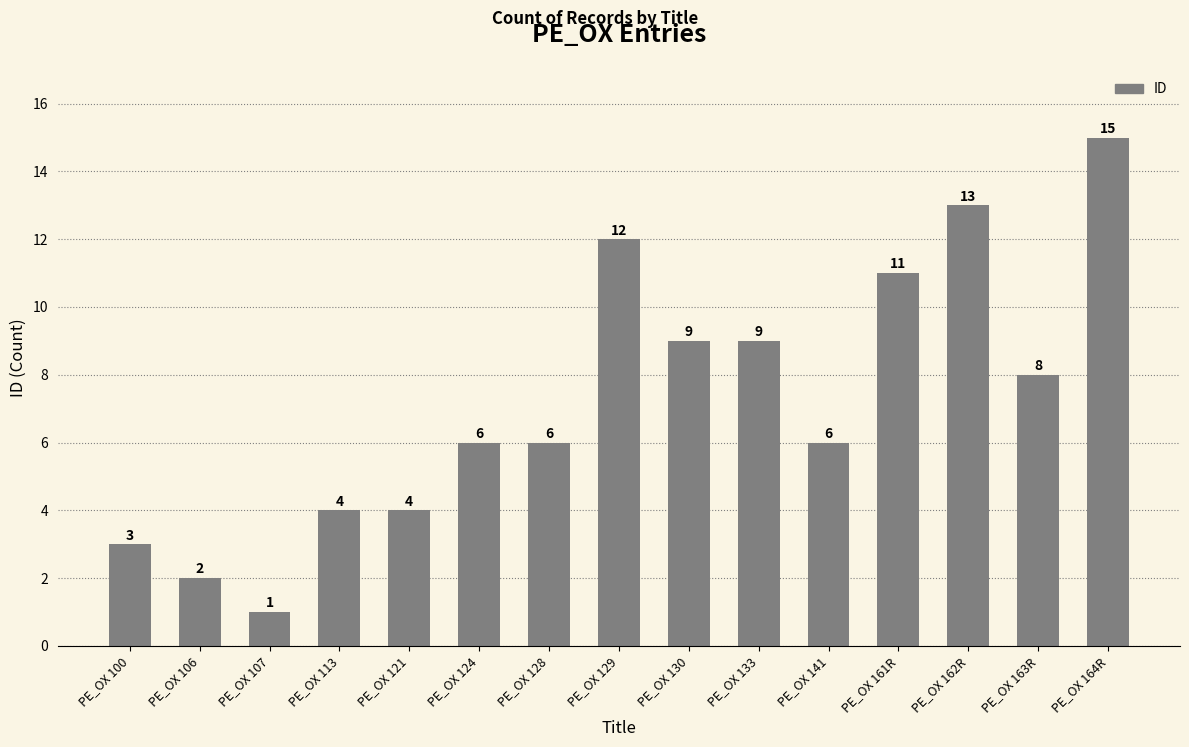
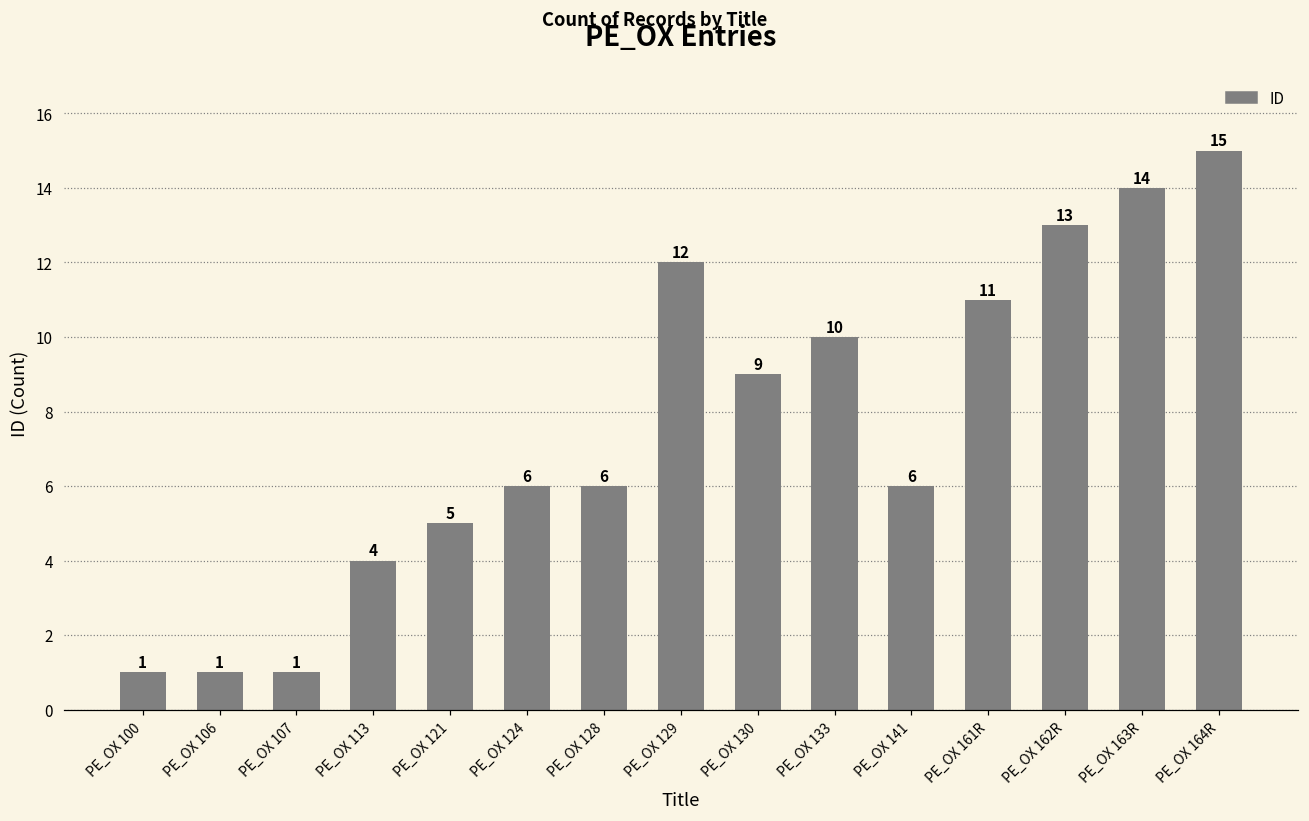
  {
-   "PE_OX 100": 3,
-   "PE_OX 106": 2,
+   "PE_OX 100": 1,
+   "PE_OX 106": 1,
    "PE_OX 107": 1,
    "PE_OX 113": 4,
-   "PE_OX 121": 4,
+   "PE_OX 121": 5,
    "PE_OX 124": 6,
    "PE_OX 128": 6,
    "PE_OX 129": 12,
    "PE_OX 130": 9,
-   "PE_OX 133": 9,
+   "PE_OX 133": 10,
    "PE_OX 141": 6,
    "PE_OX 161R": 11,
    "PE_OX 162R": 13,
-   "PE_OX 163R": 8,
+   "PE_OX 163R": 14,
    "PE_OX 164R": 15
  }
